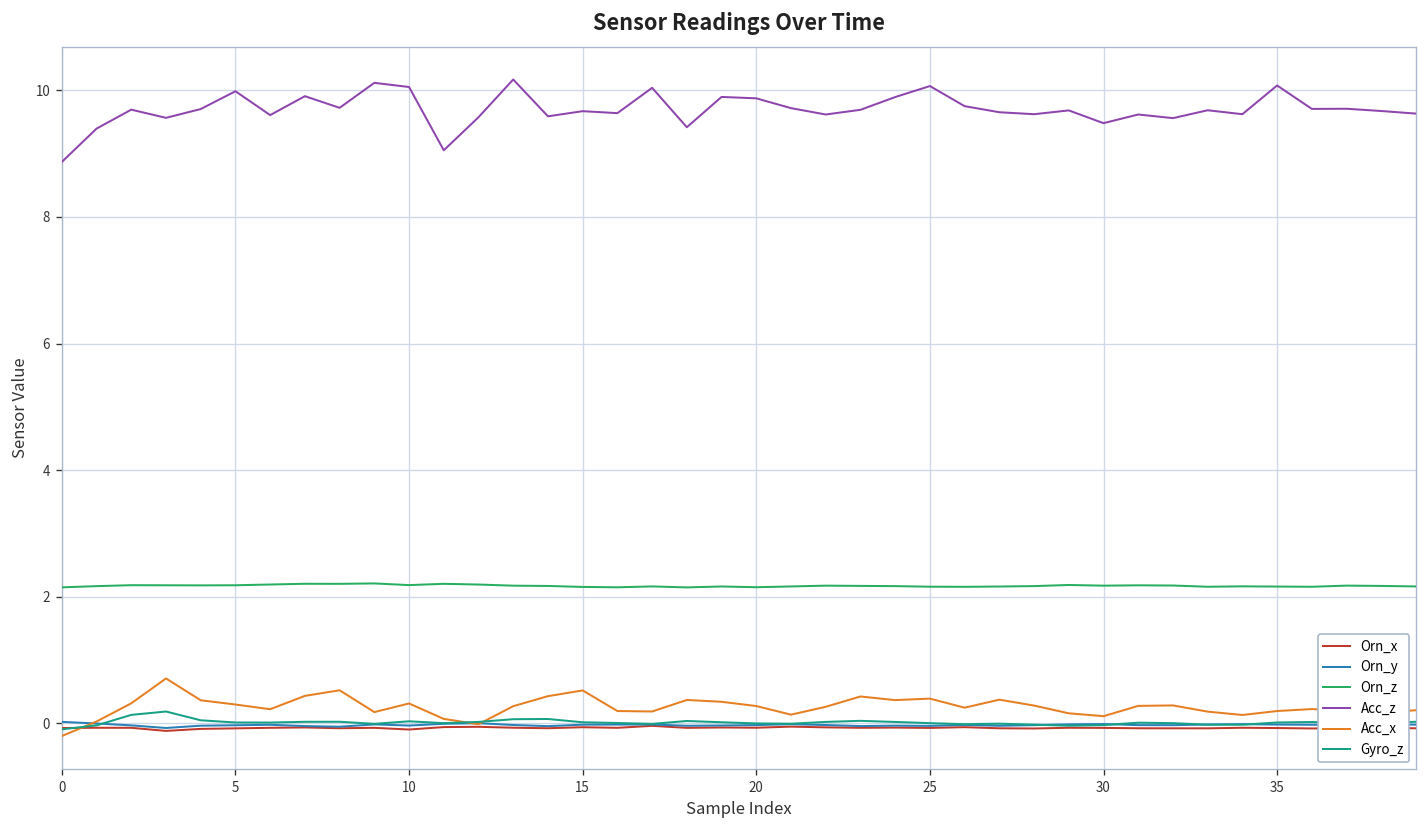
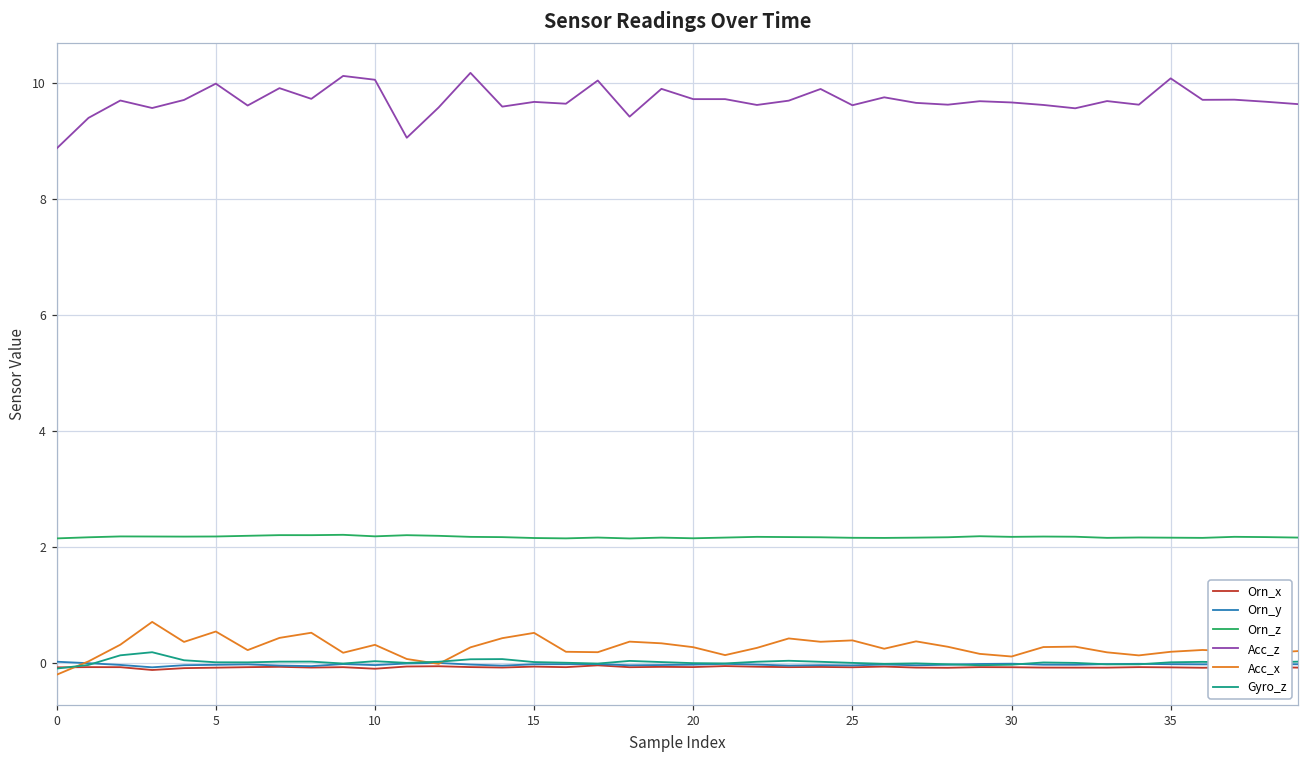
  {
    "Orn_x": {
      "5": -0.1,
      "10": -0.1,
      "35": -0.1
    },
    "Orn_y": {
      "0": 0.0,
      "10": 0.0
    },
    "Acc_z": {
      "0": 8.9,
      "5": 10.0,
      "10": 10.1,
      "15": 9.7,
-     "20": 9.9,
-     "25": 10.1,
-     "30": 9.5,
+     "20": 9.7,
+     "25": 9.6,
+     "30": 9.7,
      "35": 10.1
    },
    "Acc_x": {
      "0": -0.2,
-     "5": 0.3,
+     "5": 0.5,
      "10": 0.3,
      "15": 0.5,
      "20": 0.3,
      "25": 0.4,
      "30": 0.1,
      "35": 0.2
    }
  }
